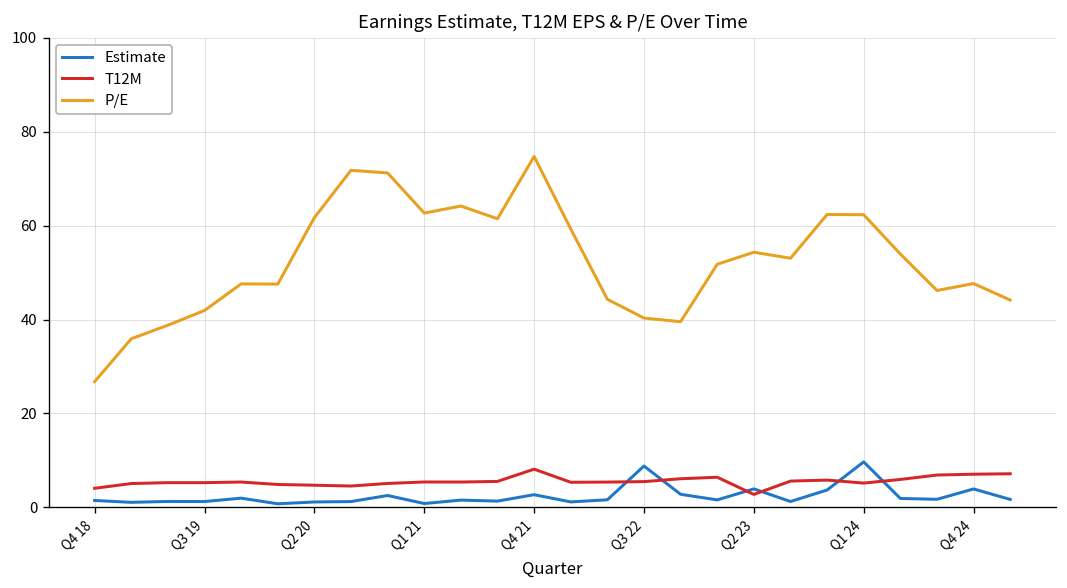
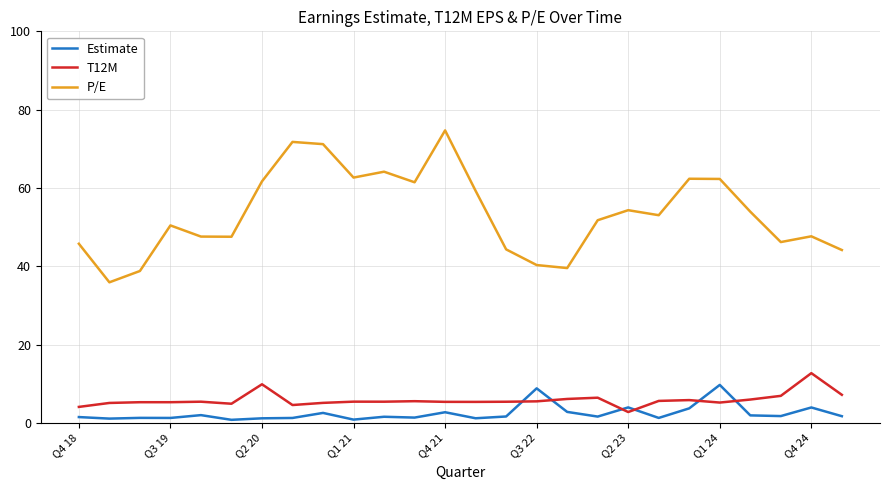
  {
    "Estimate": {
      "Q4 18": 1,
      "Q3 19": 1,
      "Q2 20": 1,
      "Q1 21": 1,
      "Q4 21": 3,
      "Q3 22": 9,
      "Q2 23": 4,
      "Q1 24": 10,
      "Q4 24": 4
    },
    "T12M": {
      "Q4 18": 4,
      "Q3 19": 5,
-     "Q2 20": 5,
+     "Q2 20": 10,
      "Q1 21": 5,
-     "Q4 21": 8,
+     "Q4 21": 5,
      "Q3 22": 6,
      "Q2 23": 3,
      "Q1 24": 5,
-     "Q4 24": 7
+     "Q4 24": 13
    },
    "P/E": {
-     "Q4 18": 27,
-     "Q3 19": 42,
+     "Q4 18": 46,
+     "Q3 19": 50,
      "Q2 20": 62,
      "Q1 21": 63,
      "Q4 21": 75,
      "Q3 22": 40,
      "Q2 23": 54,
      "Q1 24": 62,
      "Q4 24": 48
    }
  }
